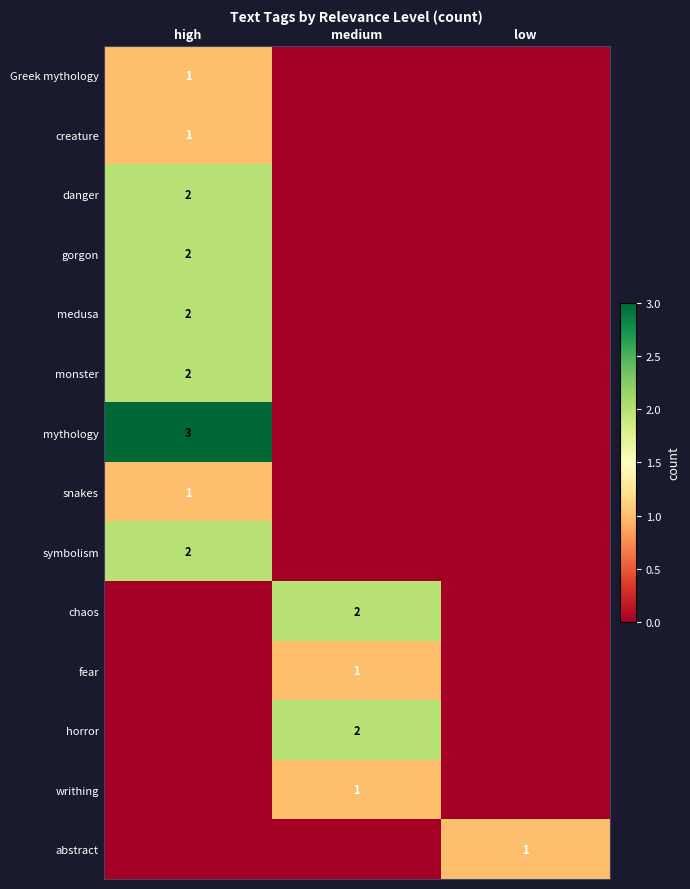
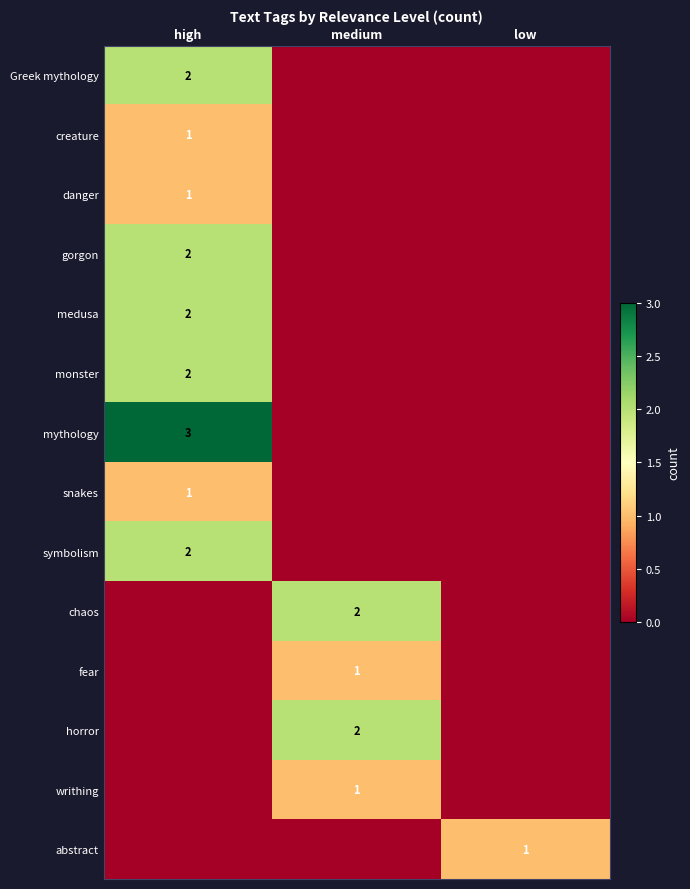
  {
    "Greek mythology": {
-     "high": 1
+     "high": 2
    },
    "creature": {
      "high": 1
    },
    "danger": {
-     "high": 2
+     "high": 1
    },
    "gorgon": {
      "high": 2
    },
    "medusa": {
      "high": 2
    },
    "monster": {
      "high": 2
    },
    "mythology": {
      "high": 3
    },
    "snakes": {
      "high": 1
    },
    "symbolism": {
      "high": 2
    },
    "chaos": {
      "medium": 2
    },
    "fear": {
      "medium": 1
    },
    "horror": {
      "medium": 2
    },
    "writhing": {
      "medium": 1
    },
    "abstract": {
      "low": 1
    }
  }
